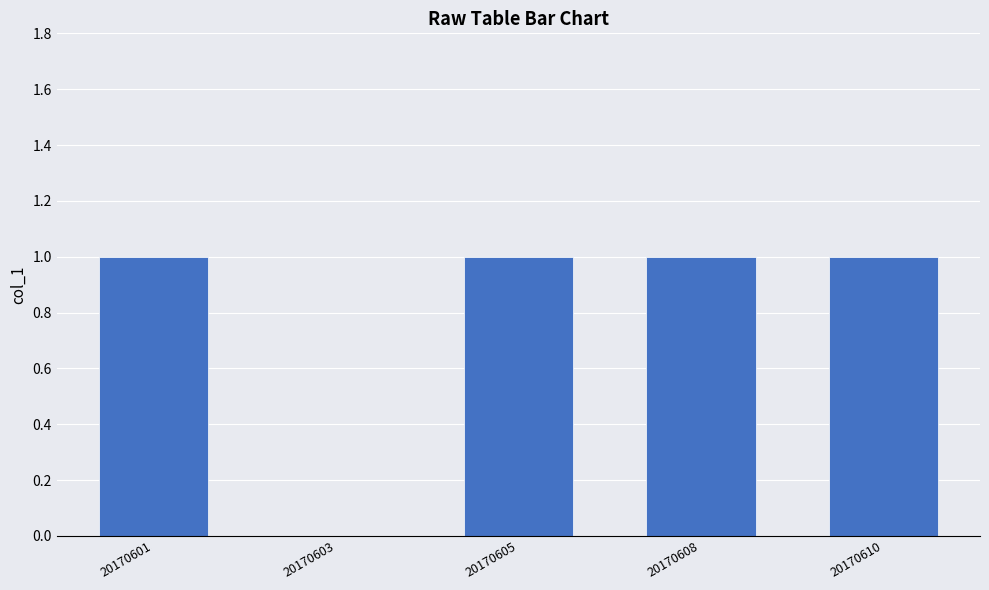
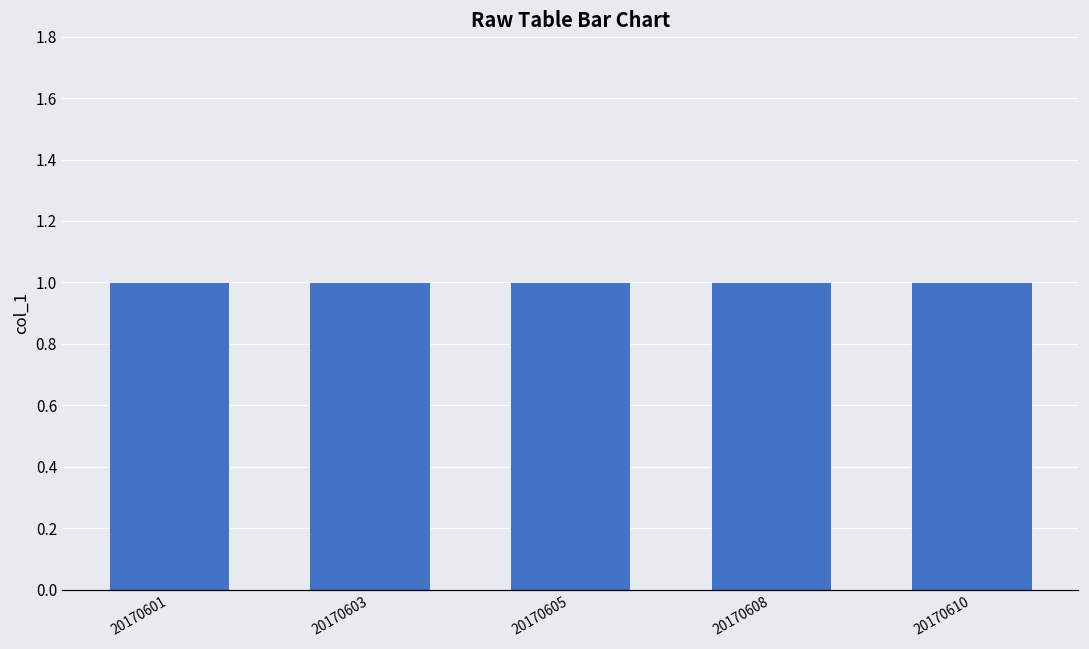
  {
    "20170601": 1,
-   "20170603": 0,
+   "20170603": 1,
    "20170605": 1,
    "20170608": 1,
    "20170610": 1
  }
